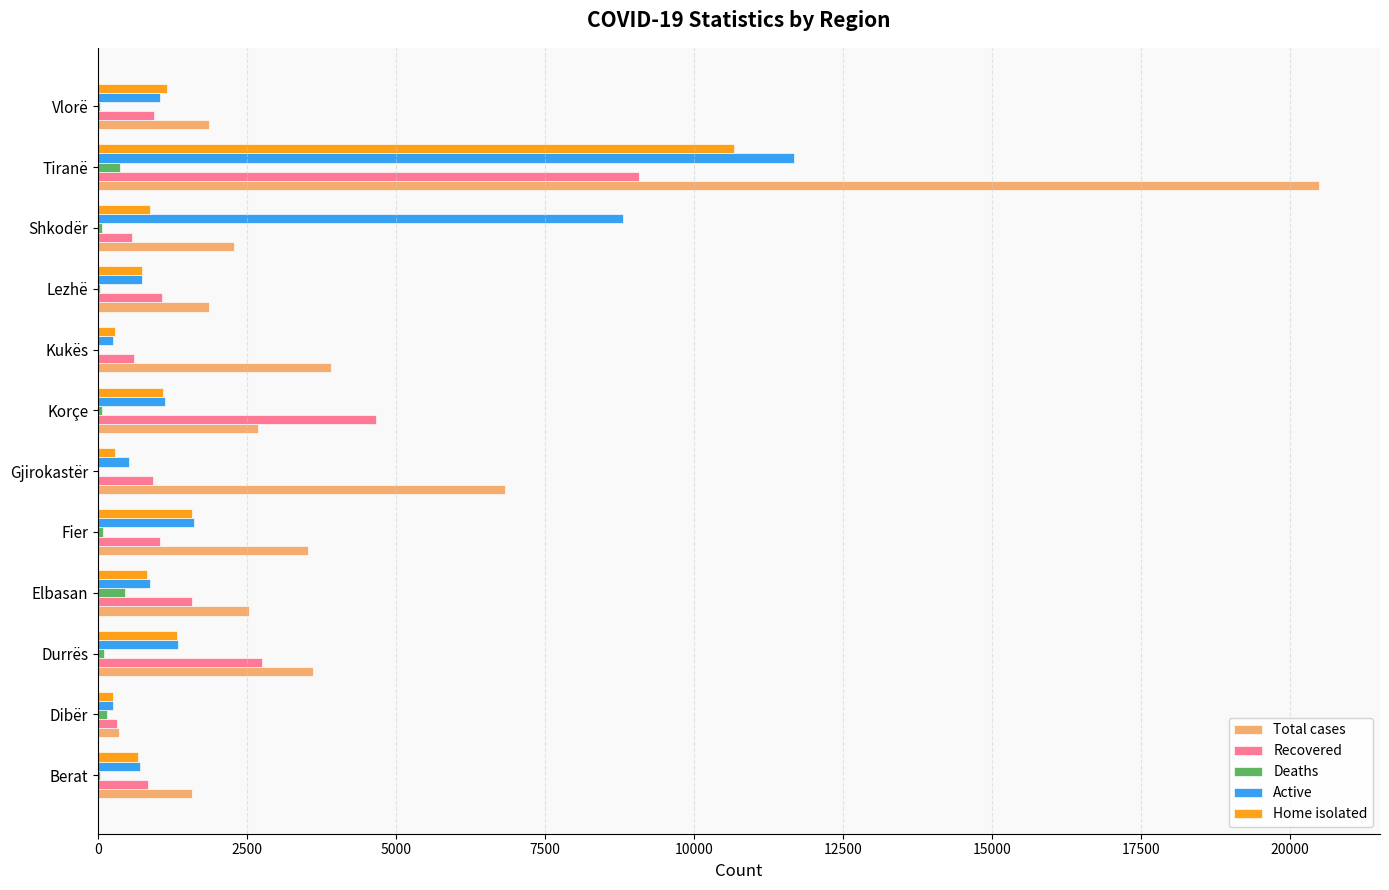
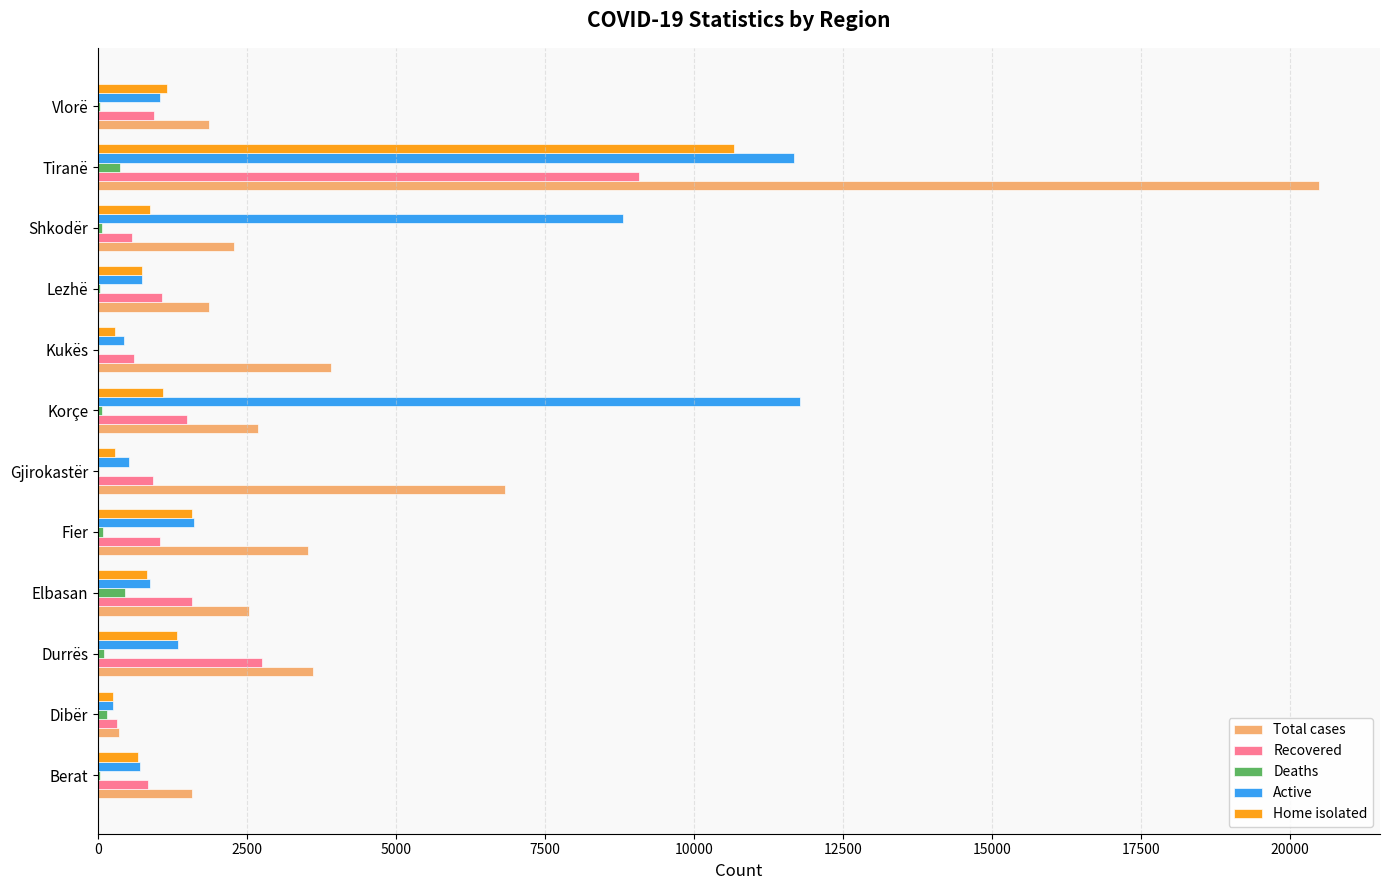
  {
    "Total cases": {
      "Vlorë": 1900,
      "Tiranë": 20500,
      "Shkodër": 2300,
      "Lezhë": 1900,
      "Kukës": 3900,
      "Korçe": 2700,
      "Gjirokastër": 6800,
      "Fier": 3500,
      "Elbasan": 2500,
      "Durrës": 3600,
      "Dibër": 400,
      "Berat": 1600
    },
    "Recovered": {
      "Vlorë": 900,
      "Tiranë": 9100,
      "Shkodër": 600,
      "Lezhë": 1100,
      "Kukës": 600,
-     "Korçe": 4700,
+     "Korçe": 1500,
      "Gjirokastër": 900,
      "Fier": 1000,
      "Elbasan": 1600,
      "Durrës": 2700,
      "Dibër": 300,
      "Berat": 800
    },
    "Deaths": {
      "Tiranë": 400,
      "Shkodër": 100,
      "Korçe": 100,
      "Fier": 100,
      "Elbasan": 400,
      "Durrës": 100,
      "Dibër": 200
    },
    "Active": {
      "Vlorë": 1000,
      "Tiranë": 11700,
      "Shkodër": 8800,
      "Lezhë": 700,
-     "Kukës": 300,
-     "Korçe": 1100,
+     "Kukës": 400,
+     "Korçe": 11800,
      "Gjirokastër": 500,
      "Fier": 1600,
      "Elbasan": 900,
      "Durrës": 1300,
      "Dibër": 300,
      "Berat": 700
    },
    "Home isolated": {
      "Vlorë": 1200,
      "Tiranë": 10700,
      "Shkodër": 900,
      "Lezhë": 700,
      "Kukës": 300,
      "Korçe": 1100,
      "Gjirokastër": 300,
      "Fier": 1600,
      "Elbasan": 800,
      "Durrës": 1300,
      "Dibër": 200,
      "Berat": 700
    }
  }
